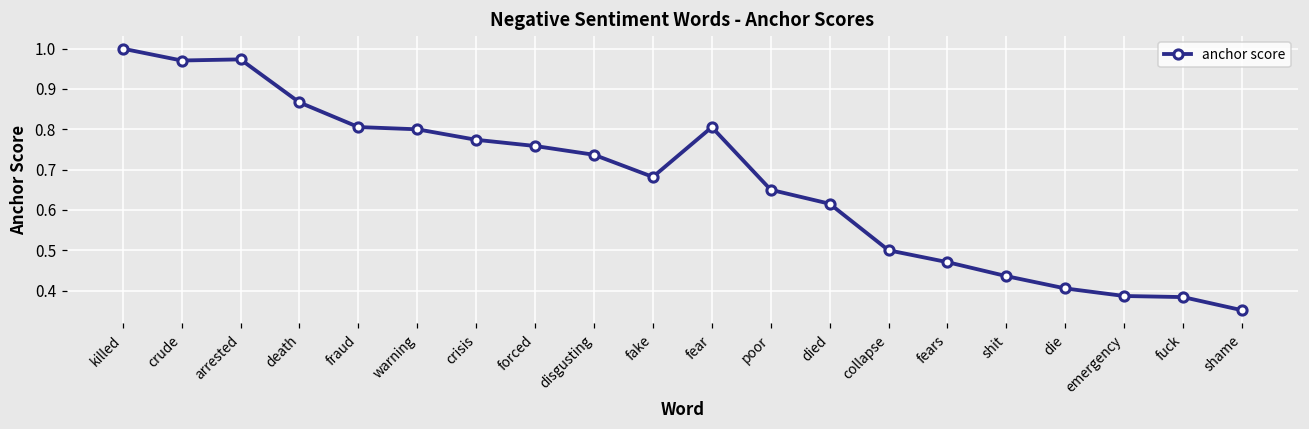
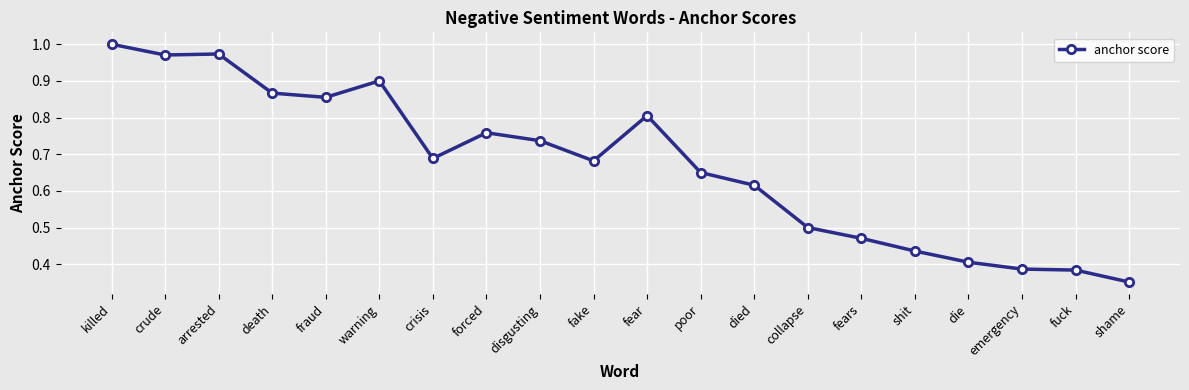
  {
    "killed": 1.00,
    "crude": 0.97,
    "arrested": 0.97,
    "death": 0.87,
-   "fraud": 0.81,
-   "warning": 0.8,
-   "crisis": 0.77,
+   "fraud": 0.86,
+   "warning": 0.9,
+   "crisis": 0.69,
    "forced": 0.76,
    "disgusting": 0.74,
    "fake": 0.68,
    "fear": 0.81,
    "poor": 0.65,
    "died": 0.62,
    "collapse": 0.50,
    "fears": 0.47,
    "shit": 0.44,
    "die": 0.41,
    "emergency": 0.39,
    "fuck": 0.38,
    "shame": 0.35
  }
